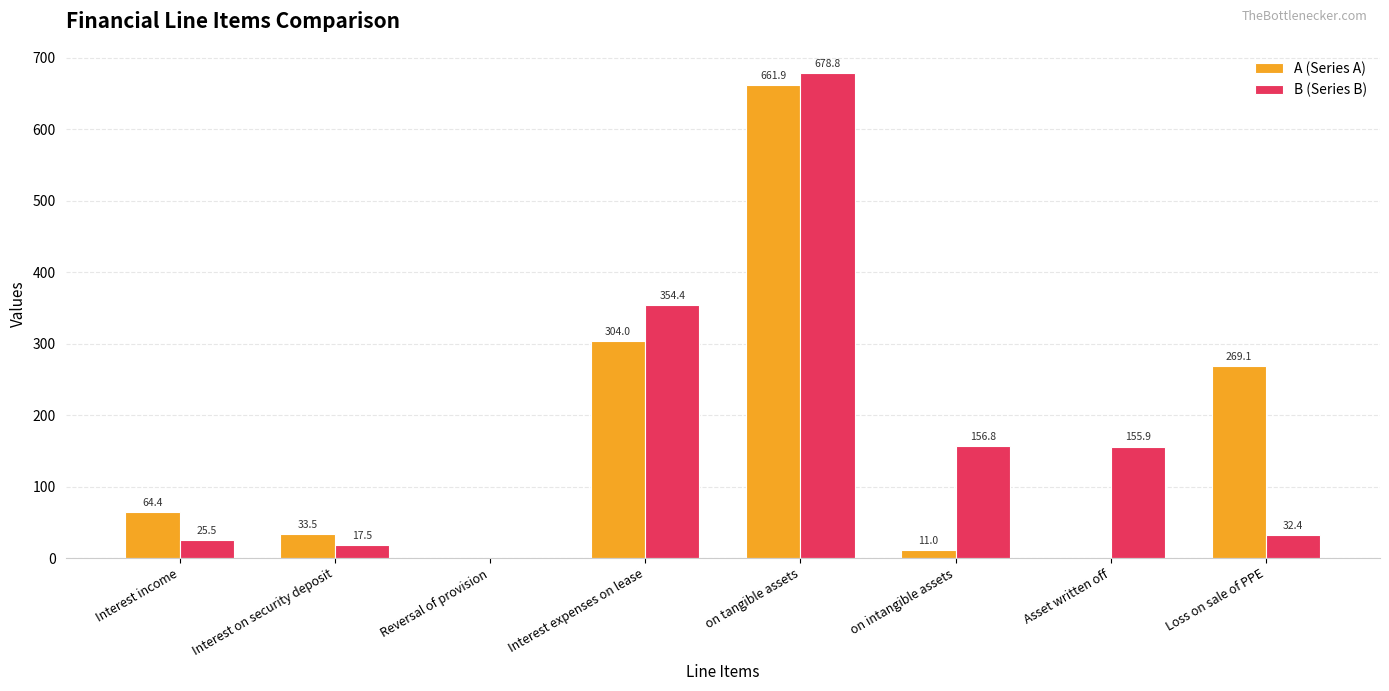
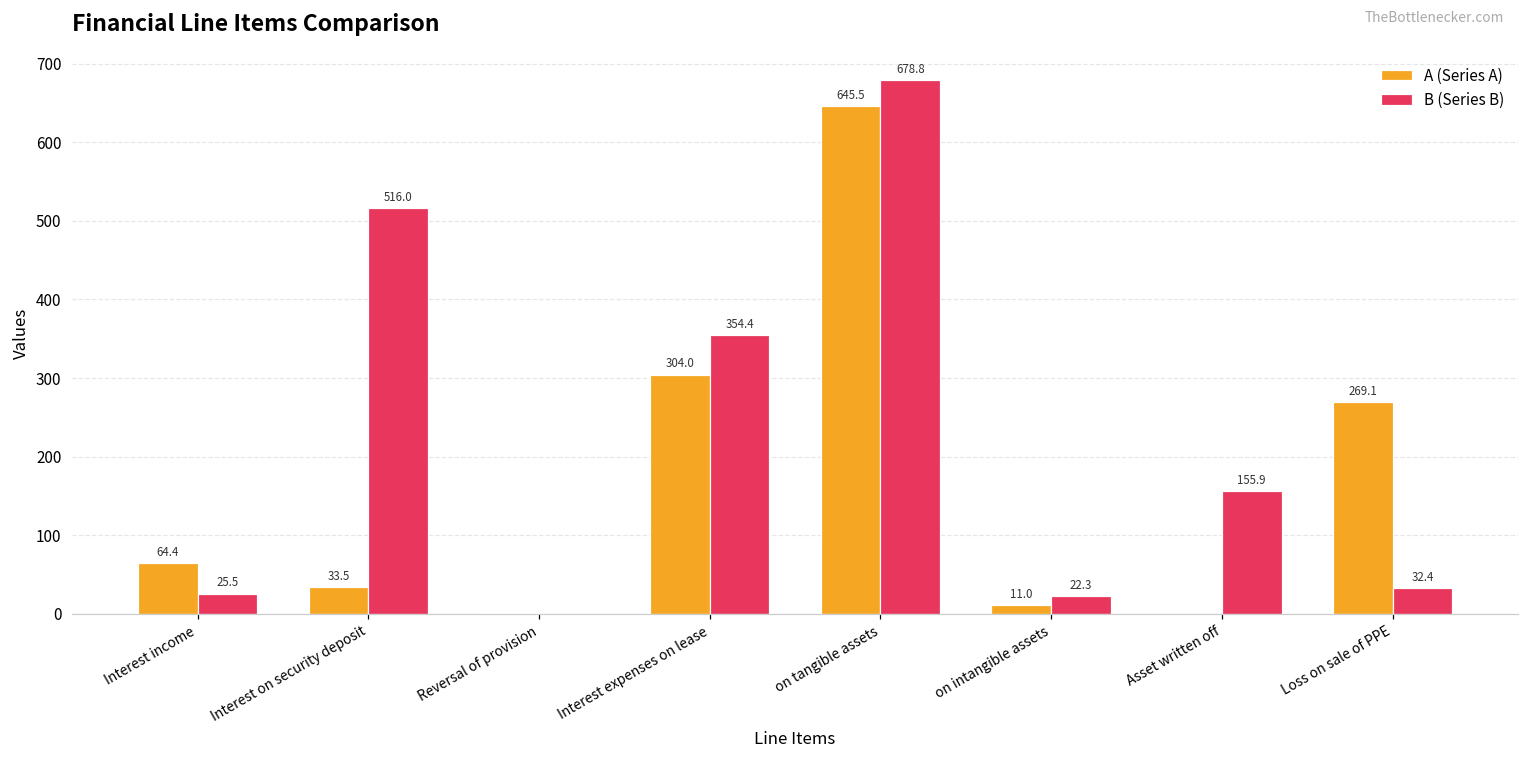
  {
    "A (Series A)": {
      "Interest income": 64.4,
      "Interest on security deposit": 33.5,
      "Interest expenses on lease": 304.0,
-     "on tangible assets": 661.9,
+     "on tangible assets": 645.5,
      "on intangible assets": 11.0,
      "Loss on sale of PPE": 269.1
    },
    "B (Series B)": {
      "Interest income": 25.5,
-     "Interest on security deposit": 17.5,
+     "Interest on security deposit": 516.0,
      "Interest expenses on lease": 354.4,
      "on tangible assets": 678.8,
-     "on intangible assets": 156.8,
+     "on intangible assets": 22.3,
      "Asset written off": 155.9,
      "Loss on sale of PPE": 32.4
    }
  }
